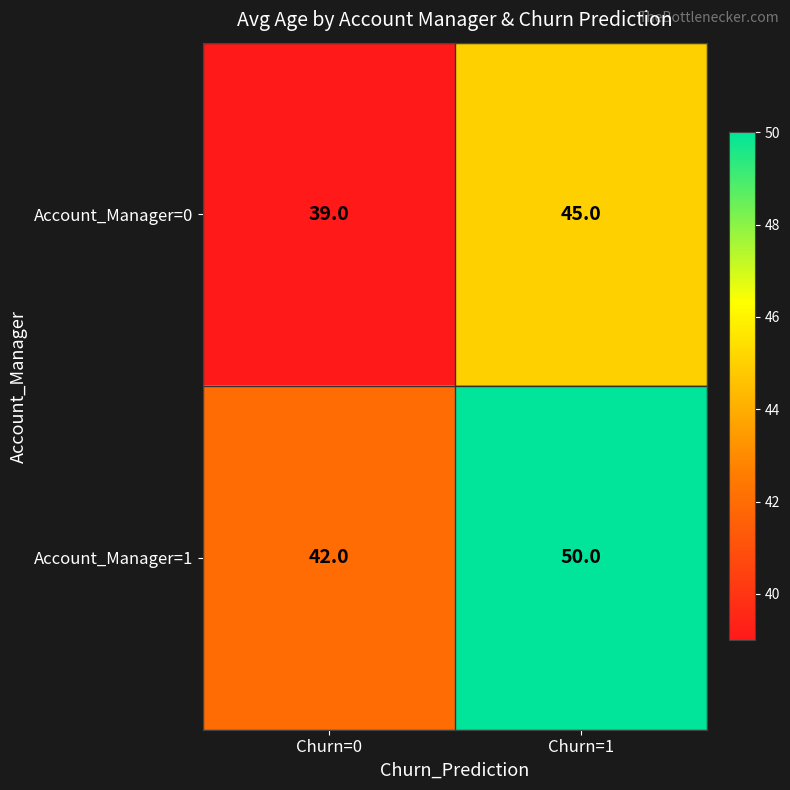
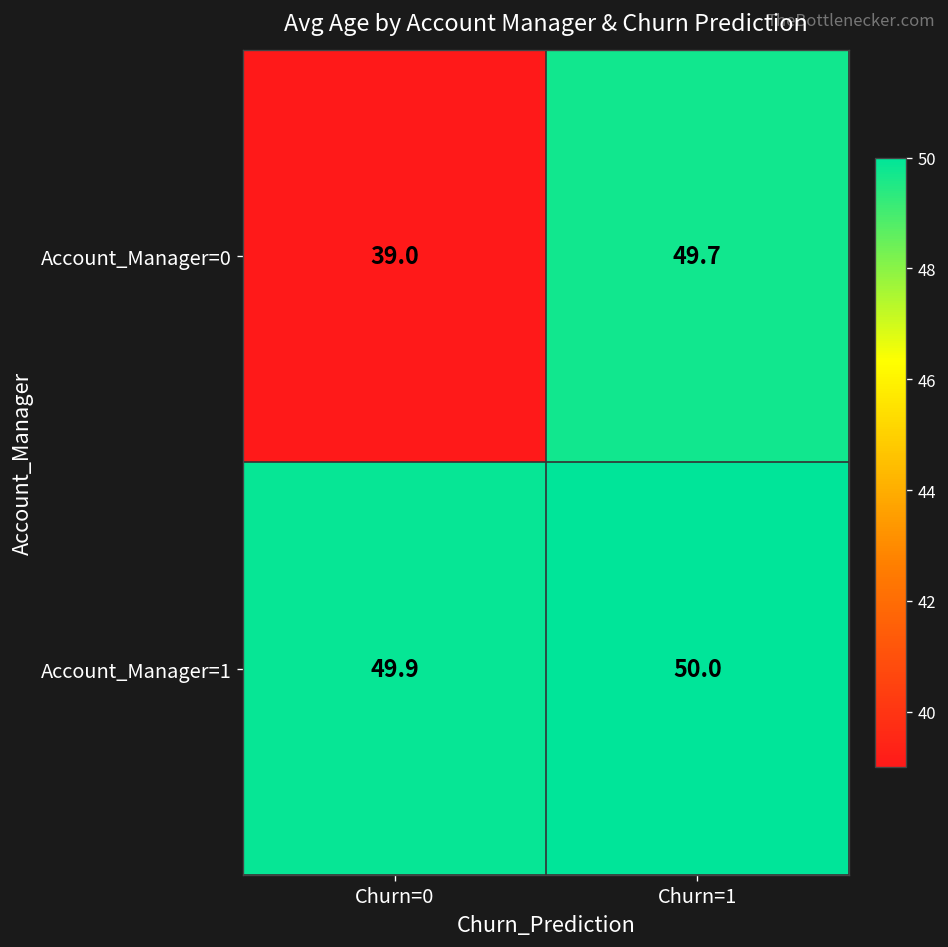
  {
    "Account_Manager=0": {
      "Churn=0": 39.0,
-     "Churn=1": 45.0
+     "Churn=1": 49.7
    },
    "Account_Manager=1": {
-     "Churn=0": 42.0,
+     "Churn=0": 49.9,
      "Churn=1": 50.0
    }
  }
